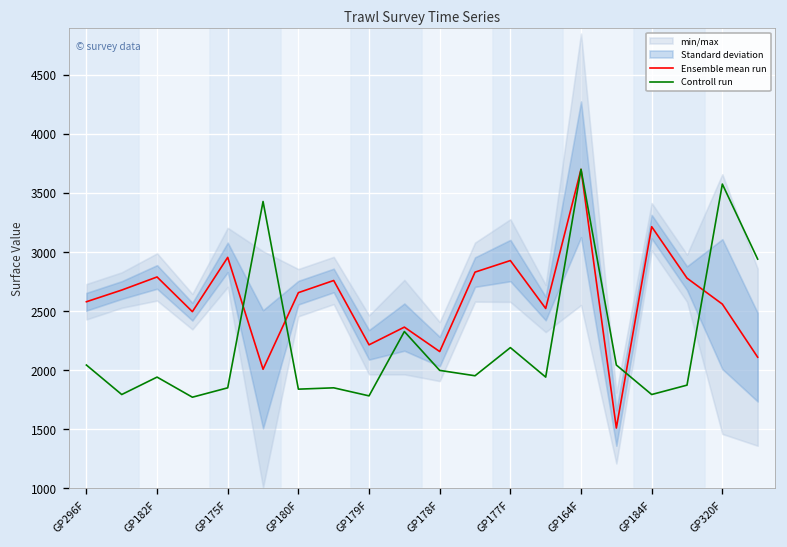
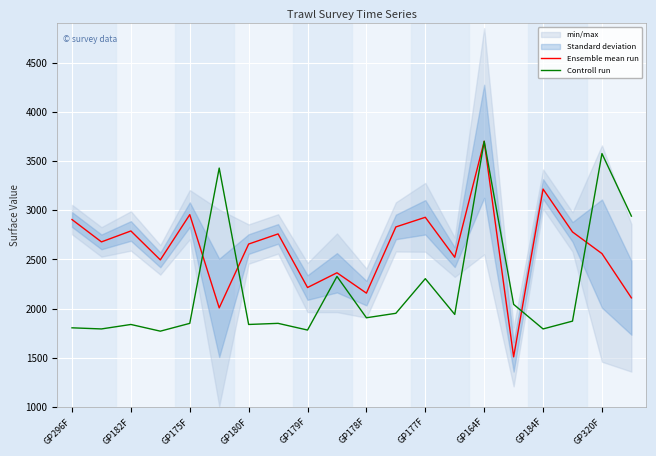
  {
    "Ensemble mean run": {
-     "GP296F": 2600,
+     "GP296F": 2900,
      "GP182F": 2800,
      "GP175F": 3000,
      "GP180F": 2700,
      "GP179F": 2200,
      "GP178F": 2200,
      "GP177F": 2900,
      "GP184F": 3200,
      "GP320F": 2600
    },
    "Controll run": {
-     "GP296F": 2000,
-     "GP182F": 1900,
+     "GP296F": 1800,
+     "GP182F": 1800,
      "GP175F": 1900,
      "GP180F": 1800,
      "GP179F": 1800,
-     "GP178F": 2000,
-     "GP177F": 2200,
+     "GP178F": 1900,
+     "GP177F": 2300,
      "GP184F": 1800,
      "GP320F": 3600
    }
  }
